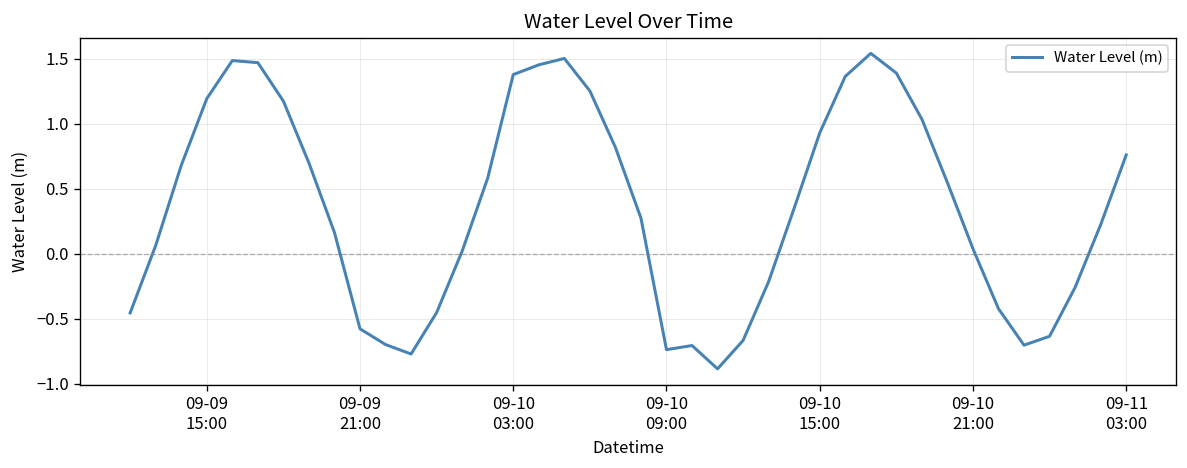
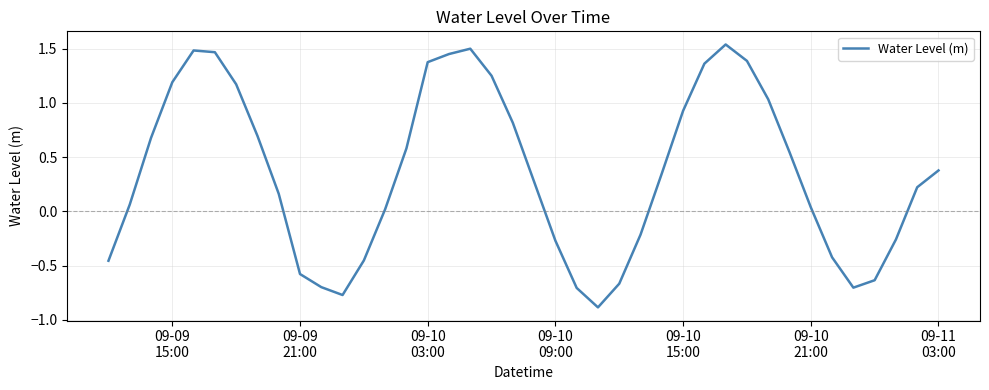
  {
    "09-09 15:00": 1.19,
    "09-09 21:00": -0.58,
    "09-10 03:00": 1.38,
-   "09-10 09:00": -0.74,
+   "09-10 09:00": -0.27,
    "09-10 15:00": 0.93,
    "09-10 21:00": 0.04,
-   "09-11 03:00": 0.76
+   "09-11 03:00": 0.38
  }
